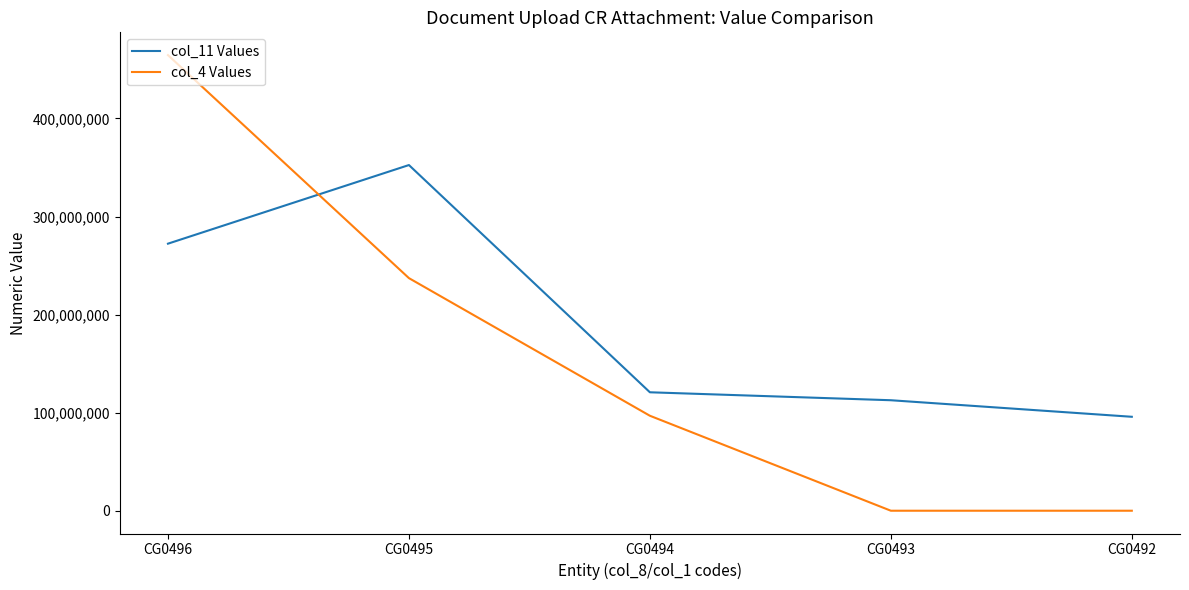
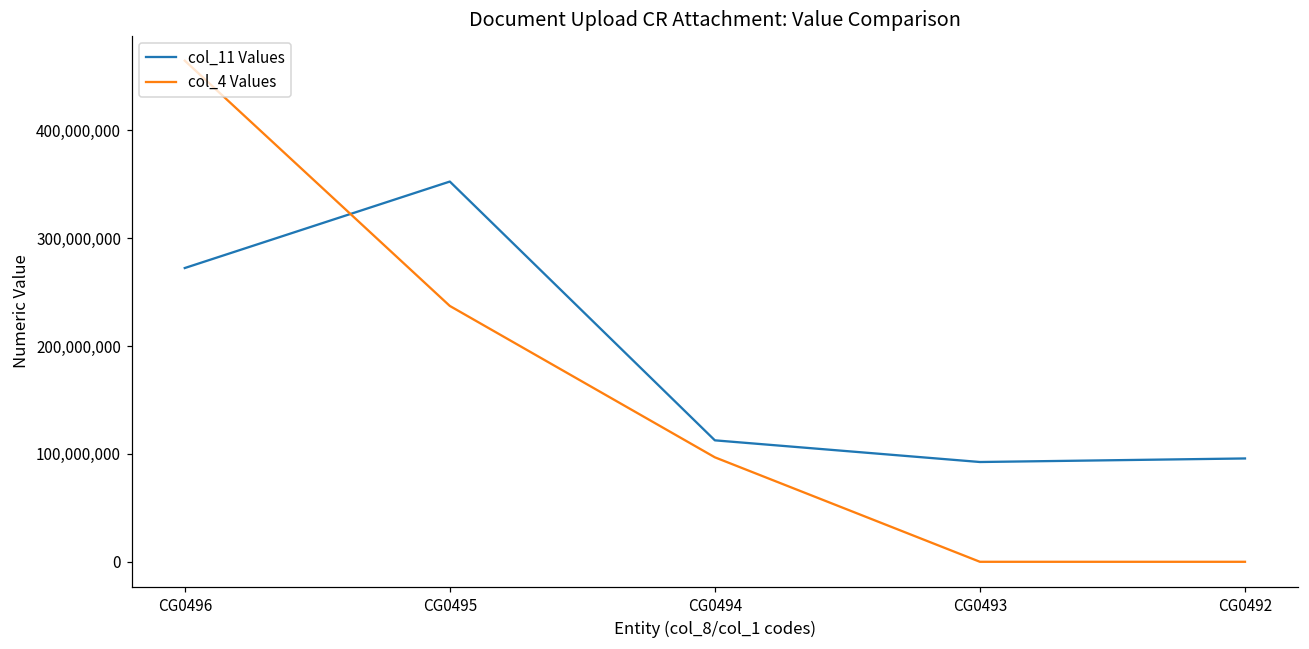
  {
    "col_11 Values": {
      "CG0496": "270,000,000",
      "CG0495": "350,000,000",
-     "CG0494": "120,000,000",
-     "CG0493": "110,000,000",
+     "CG0494": "110,000,000",
+     "CG0493": "90,000,000",
      "CG0492": "100,000,000"
    },
    "col_4 Values": {
      "CG0495": "240,000,000",
      "CG0494": "100,000,000",
      "CG0493": "0",
      "CG0492": "0"
    }
  }
